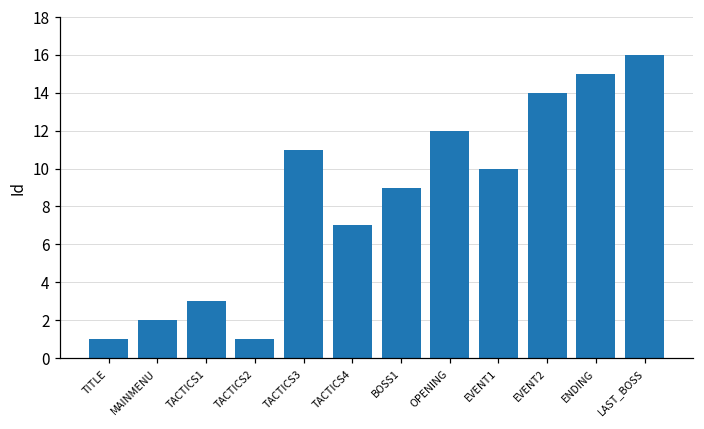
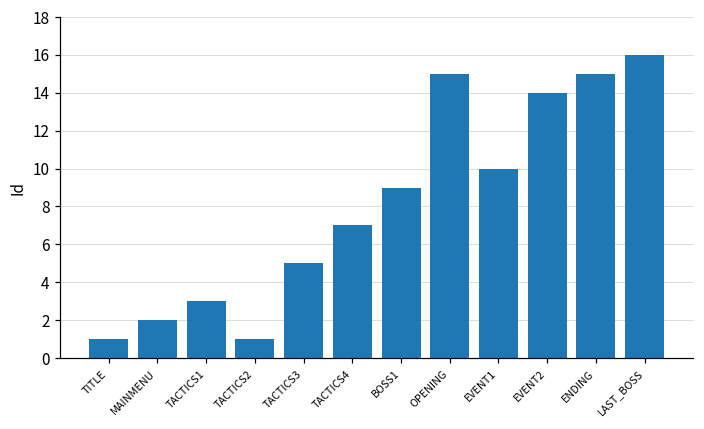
  {
    "TITLE": 1,
    "MAINMENU": 2,
    "TACTICS1": 3,
    "TACTICS2": 1,
-   "TACTICS3": 11,
+   "TACTICS3": 5,
    "TACTICS4": 7,
    "BOSS1": 9,
-   "OPENING": 12,
+   "OPENING": 15,
    "EVENT1": 10,
    "EVENT2": 14,
    "ENDING": 15,
    "LAST_BOSS": 16
  }
